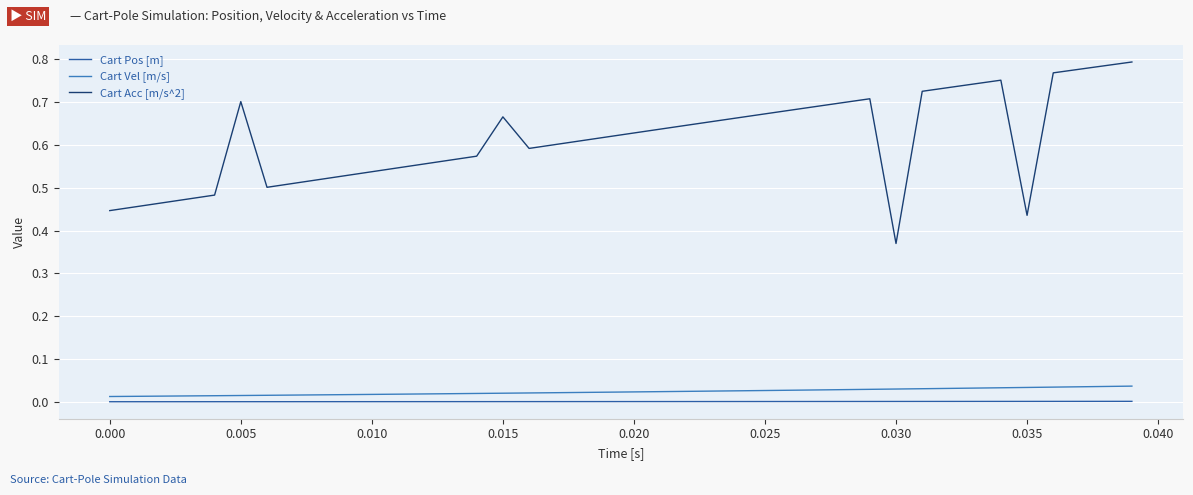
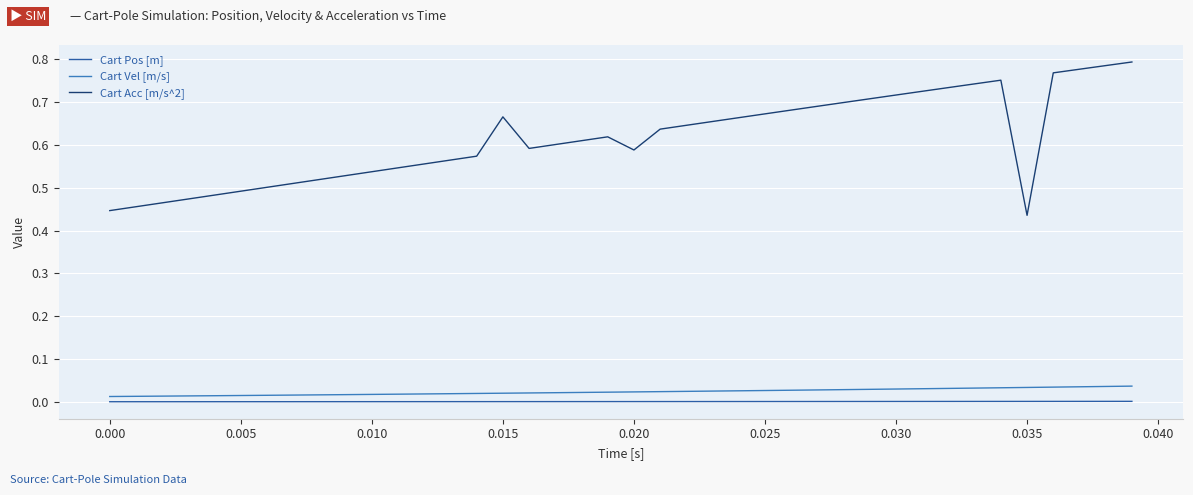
  {
    "Cart Acc [m/s^2]": {
      "0.000": 0.45,
-     "0.005": 0.70,
+     "0.005": 0.49,
      "0.010": 0.54,
      "0.015": 0.67,
-     "0.020": 0.63,
+     "0.020": 0.59,
      "0.025": 0.67,
-     "0.030": 0.37,
+     "0.030": 0.72,
      "0.035": 0.44
    }
  }
